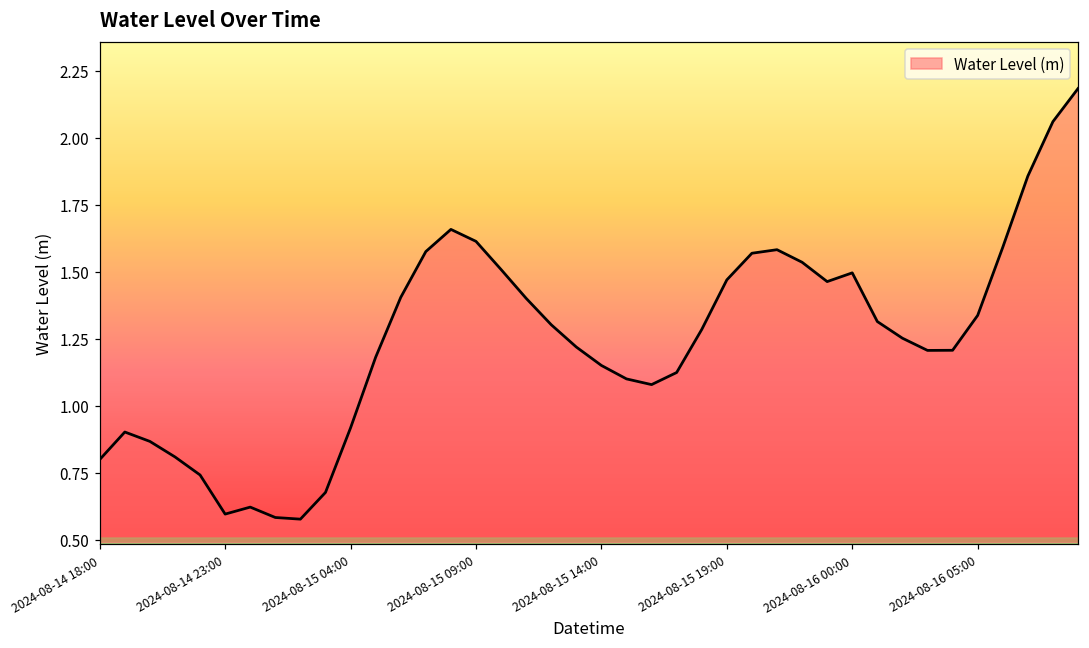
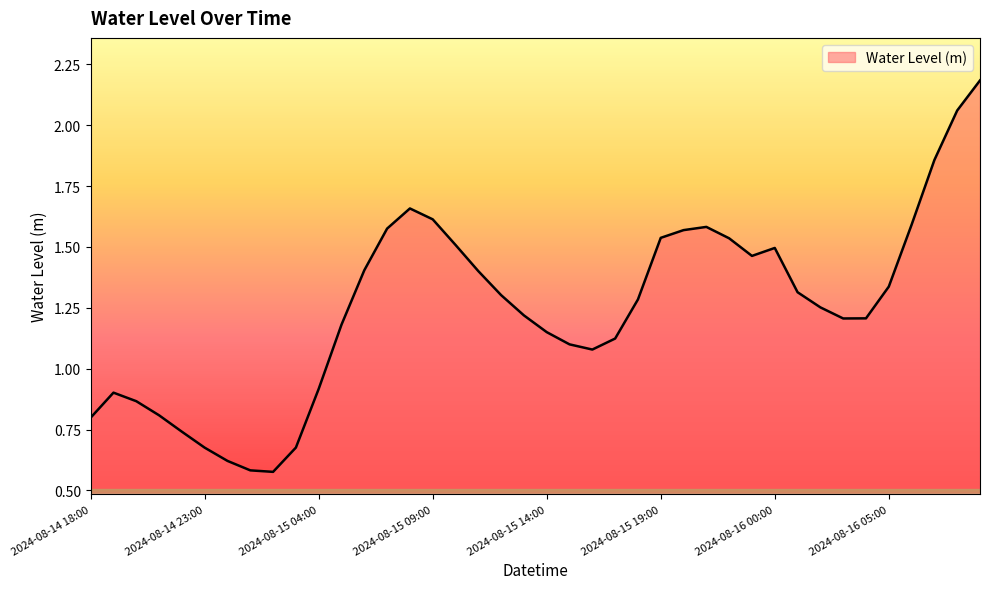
  {
    "Water Level (m)": {
      "2024-08-14 18:00": 0.80,
-     "2024-08-14 23:00": 0.60,
+     "2024-08-14 23:00": 0.68,
      "2024-08-15 04:00": 0.92,
      "2024-08-15 09:00": 1.61,
      "2024-08-15 14:00": 1.15,
-     "2024-08-15 19:00": 1.47,
+     "2024-08-15 19:00": 1.54,
      "2024-08-16 00:00": 1.50,
      "2024-08-16 05:00": 1.34
    }
  }
